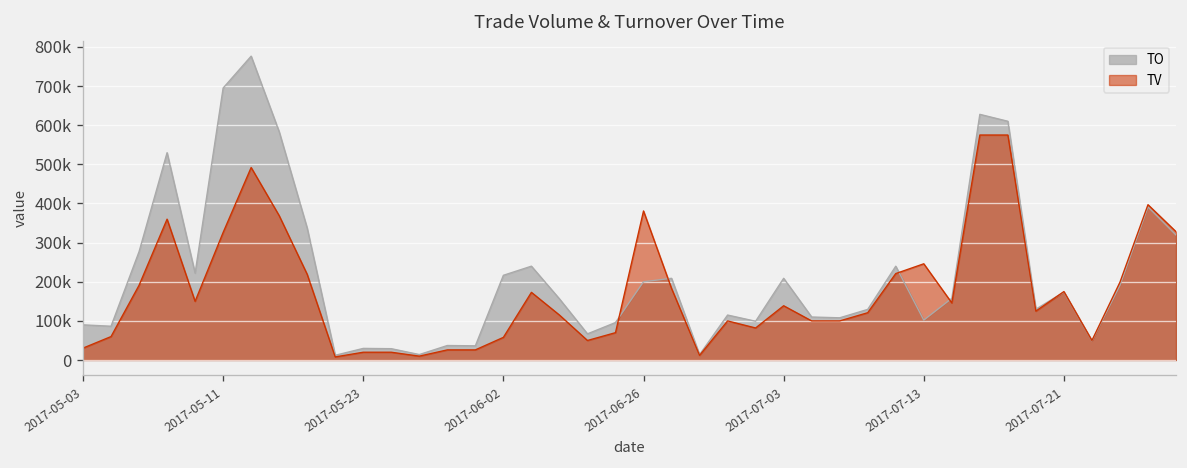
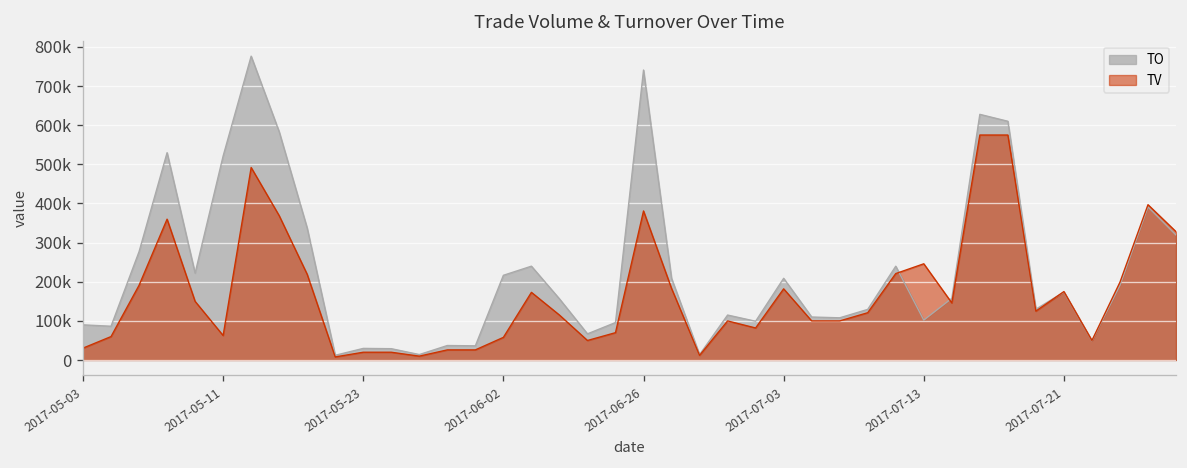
  {
    "TO": {
      "2017-05-03": 90000,
-     "2017-05-11": 700000,
+     "2017-05-11": 520000,
      "2017-05-23": 30000,
      "2017-06-02": 220000,
-     "2017-06-26": 200000,
+     "2017-06-26": 740000,
      "2017-07-03": 210000,
      "2017-07-13": 100000
    },
    "TV": {
      "2017-05-03": 30000,
-     "2017-05-11": 330000,
+     "2017-05-11": 60000,
      "2017-05-23": 20000,
      "2017-06-02": 60000,
      "2017-06-26": 380000,
-     "2017-07-03": 140000,
+     "2017-07-03": 180000,
      "2017-07-13": 250000
    }
  }
